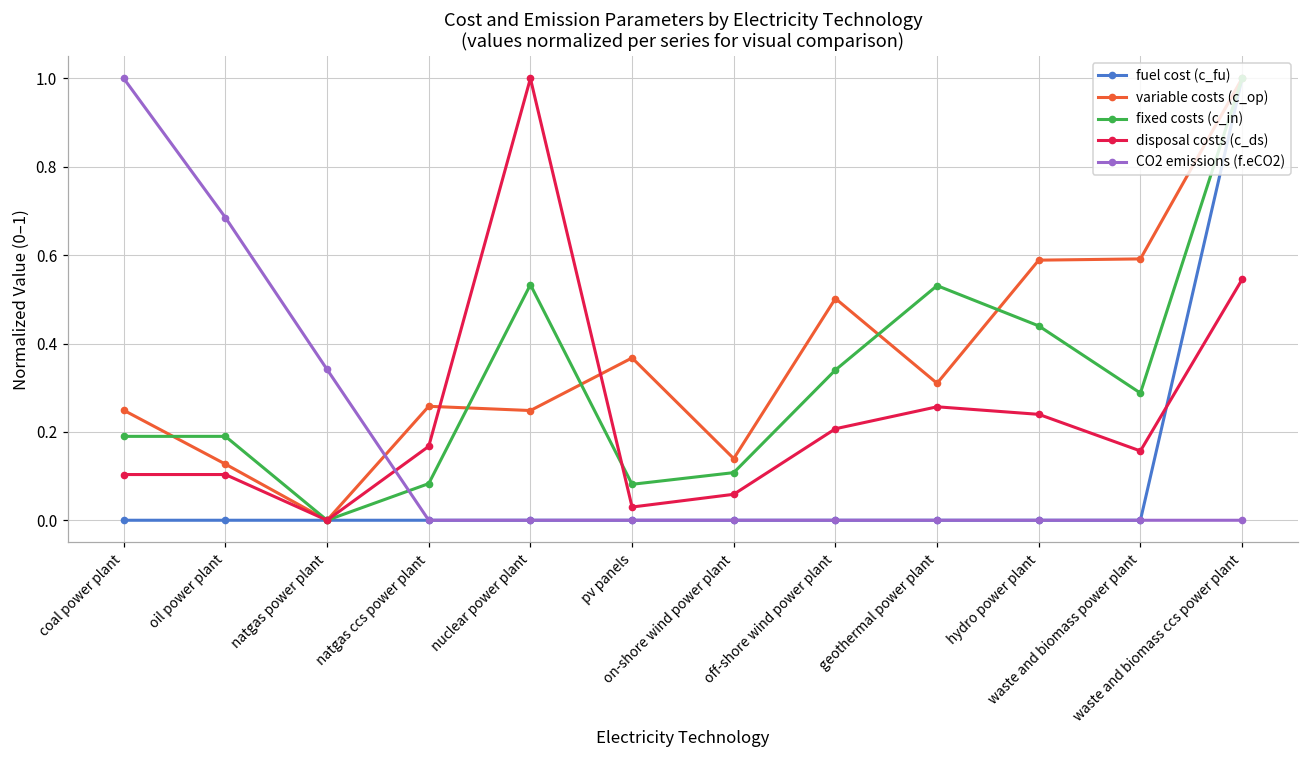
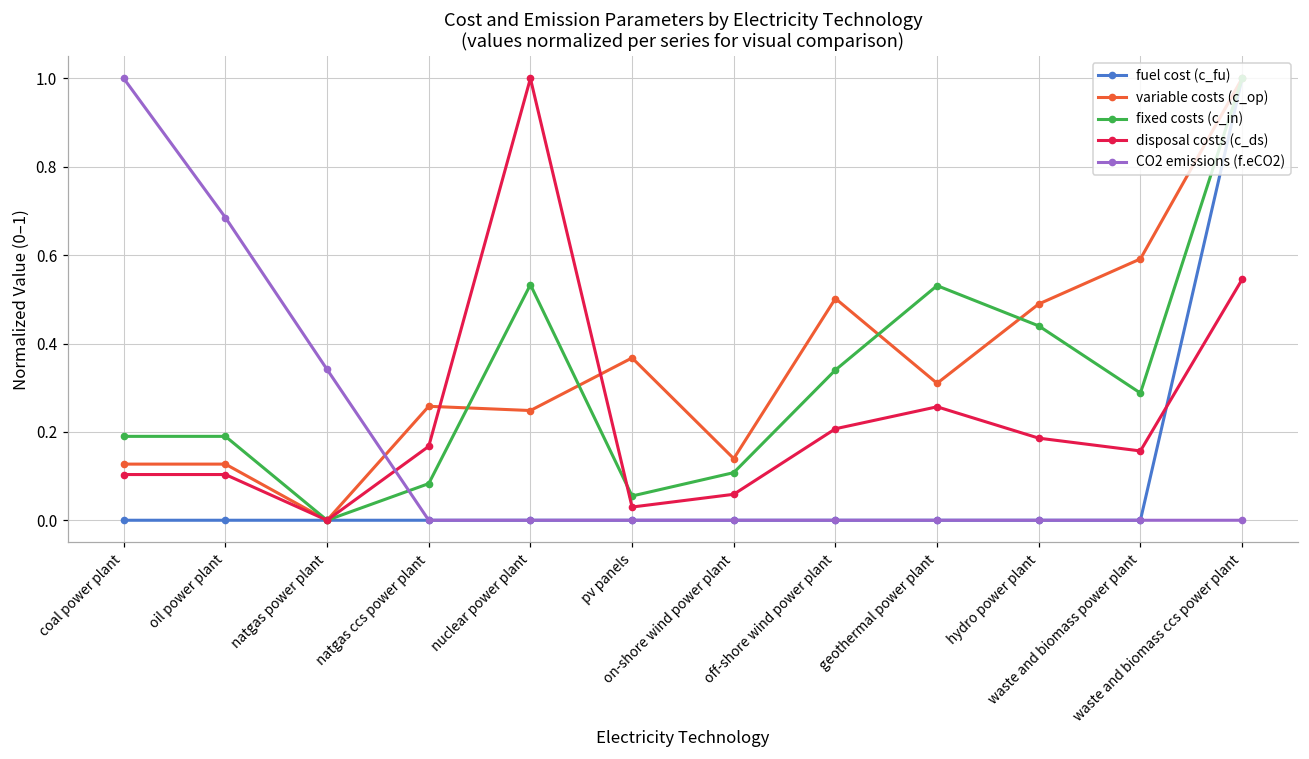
  {
    "fuel cost (c_fu)": {
      "coal power plant": 0.00,
      "oil power plant": 0.00
    },
    "variable costs (c_op)": {
-     "coal power plant": 0.25,
+     "coal power plant": 0.13,
      "oil power plant": 0.13,
      "natgas ccs power plant": 0.26,
      "nuclear power plant": 0.25,
      "pv panels": 0.37,
      "on-shore wind power plant": 0.14,
      "off-shore wind power plant": 0.50,
      "geothermal power plant": 0.31,
-     "hydro power plant": 0.59,
+     "hydro power plant": 0.49,
      "waste and biomass power plant": 0.59
    },
    "fixed costs (c_in)": {
      "coal power plant": 0.19,
      "oil power plant": 0.19,
      "natgas ccs power plant": 0.08,
      "nuclear power plant": 0.53,
-     "pv panels": 0.08,
+     "pv panels": 0.05,
      "on-shore wind power plant": 0.11,
      "off-shore wind power plant": 0.34,
      "geothermal power plant": 0.53,
      "hydro power plant": 0.44,
      "waste and biomass power plant": 0.29
    },
    "disposal costs (c_ds)": {
      "coal power plant": 0.10,
      "oil power plant": 0.10,
      "natgas ccs power plant": 0.17,
      "nuclear power plant": 1.00,
      "pv panels": 0.03,
      "on-shore wind power plant": 0.06,
      "off-shore wind power plant": 0.21,
      "geothermal power plant": 0.26,
-     "hydro power plant": 0.24,
+     "hydro power plant": 0.19,
      "waste and biomass power plant": 0.16,
      "waste and biomass ccs power plant": 0.54
    },
    "CO2 emissions (f.eCO2)": {
      "coal power plant": 1.00,
      "oil power plant": 0.69,
      "natgas power plant": 0.34,
      "waste and biomass ccs power plant": 0.00
    }
  }
